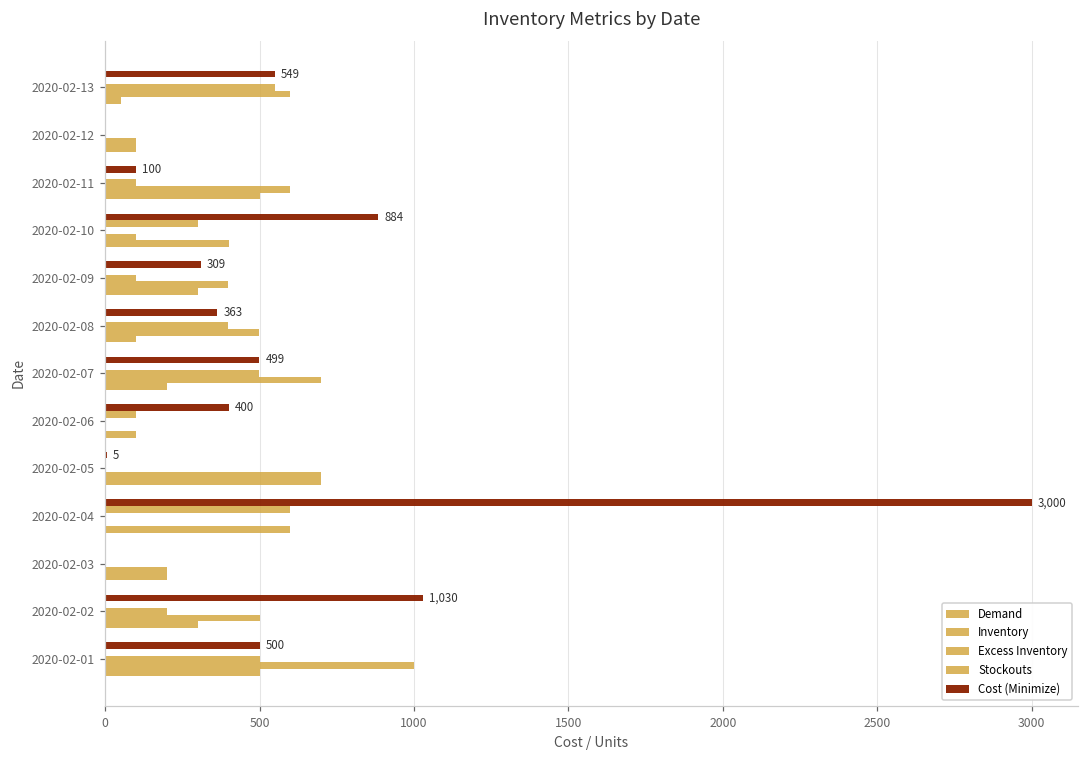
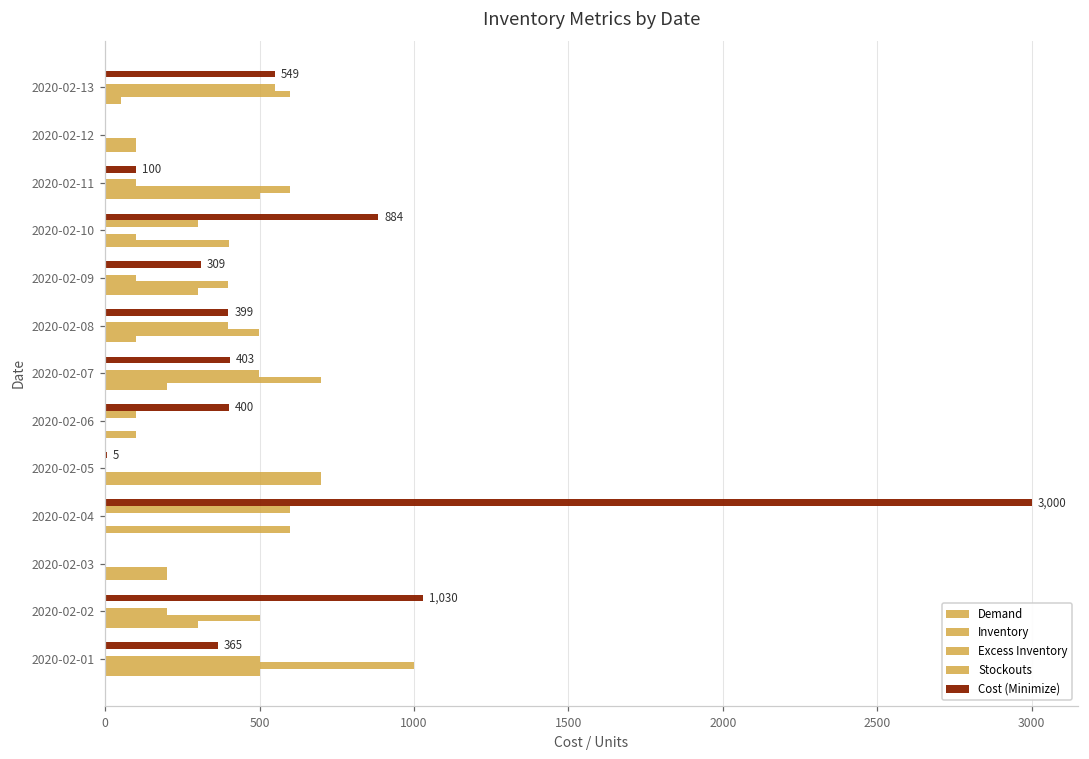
  {
    "Cost (Minimize)": {
      "2020-02-13": "549",
      "2020-02-11": "100",
      "2020-02-10": "884",
      "2020-02-09": "309",
-     "2020-02-08": "363",
-     "2020-02-07": "499",
+     "2020-02-08": "399",
+     "2020-02-07": "403",
      "2020-02-06": "400",
      "2020-02-05": "5",
      "2020-02-04": "3,000",
      "2020-02-02": "1,030",
-     "2020-02-01": "500"
+     "2020-02-01": "365"
    }
  }
